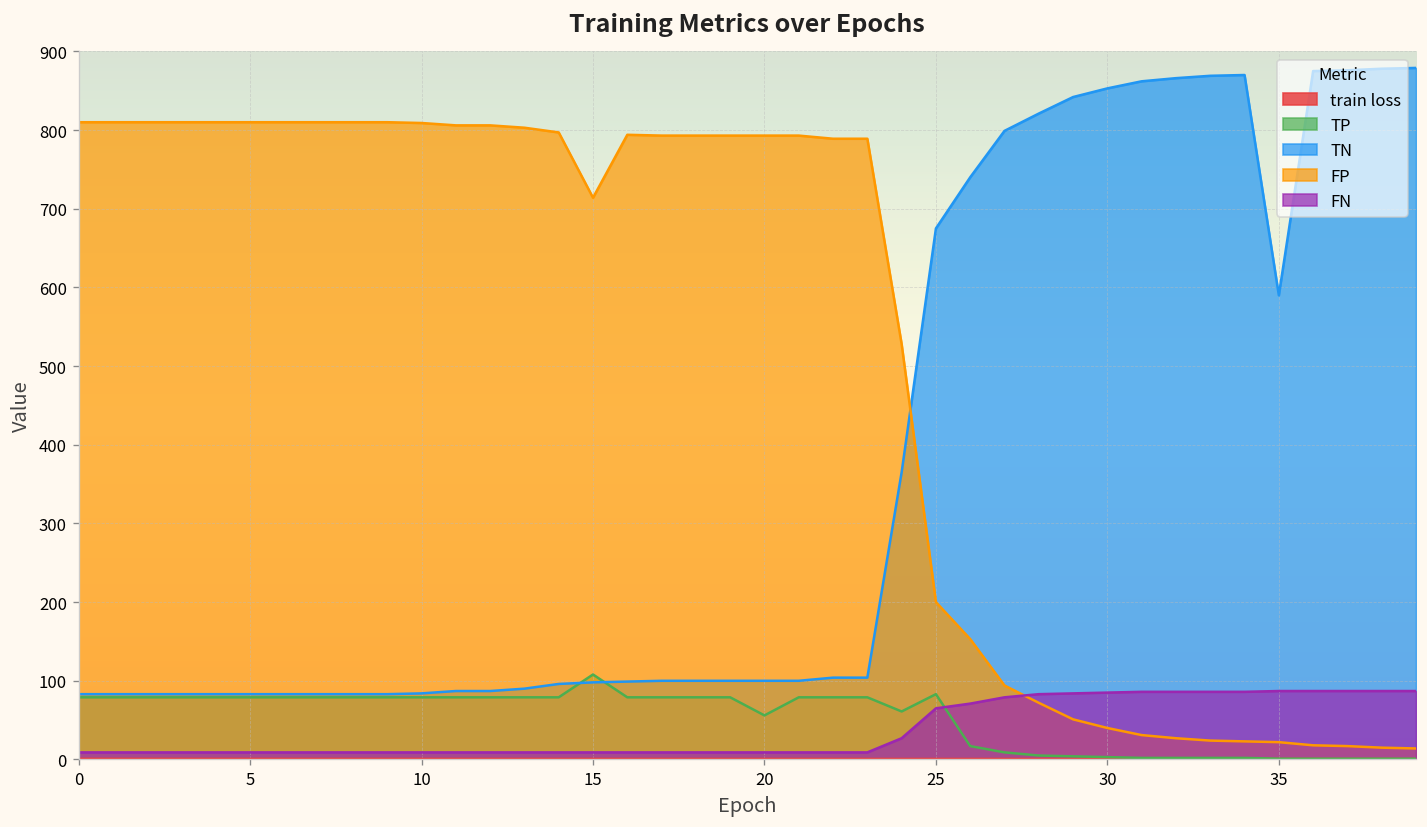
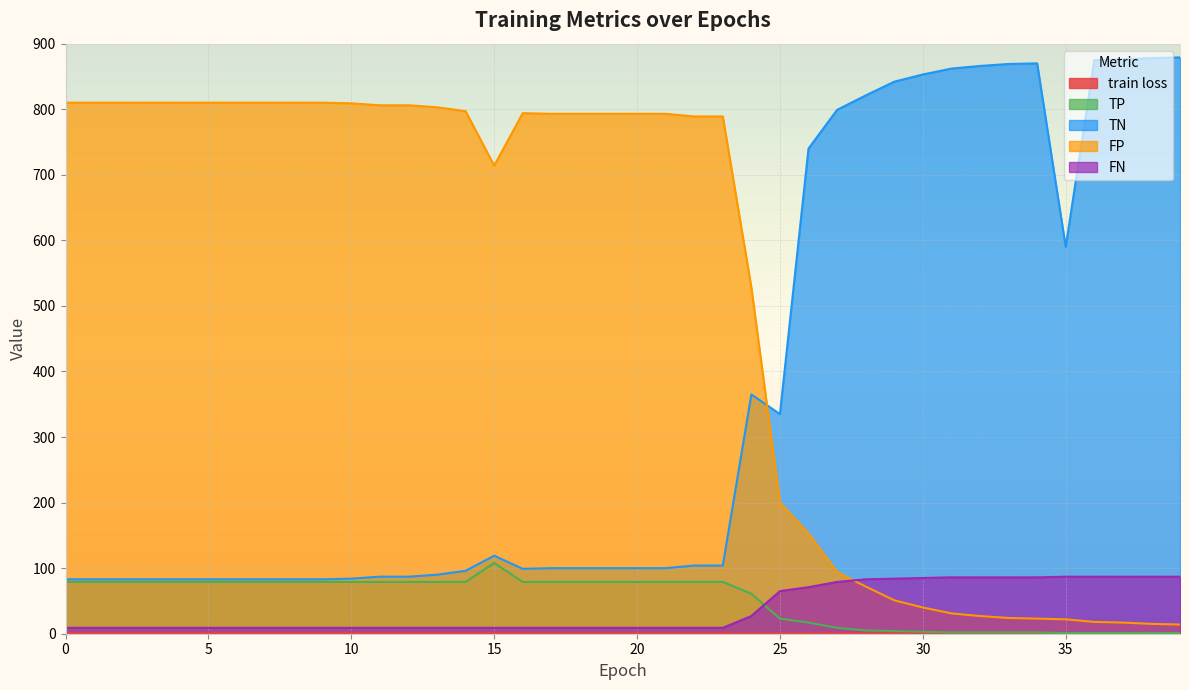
  {
    "train loss": {
      "0": 0,
      "5": 0,
      "10": 0,
      "15": 0,
      "20": 0,
      "25": 0
    },
    "TP": {
      "0": 80,
      "5": 80,
      "10": 80,
      "15": 110,
-     "20": 60,
-     "25": 80
+     "20": 80,
+     "25": 20
    },
    "TN": {
      "0": 80,
      "5": 80,
      "10": 80,
-     "15": 100,
+     "15": 120,
      "20": 100,
-     "25": 680,
+     "25": 340,
      "30": 850,
      "35": 590
    },
    "FP": {
      "0": 810,
      "5": 810,
      "10": 810,
      "15": 710,
      "20": 790,
      "25": 200,
      "30": 40,
      "35": 20
    },
    "FN": {
      "0": 10,
      "5": 10,
      "10": 10,
      "15": 10,
      "20": 10,
      "25": 70,
      "30": 90,
      "35": 90
    }
  }
